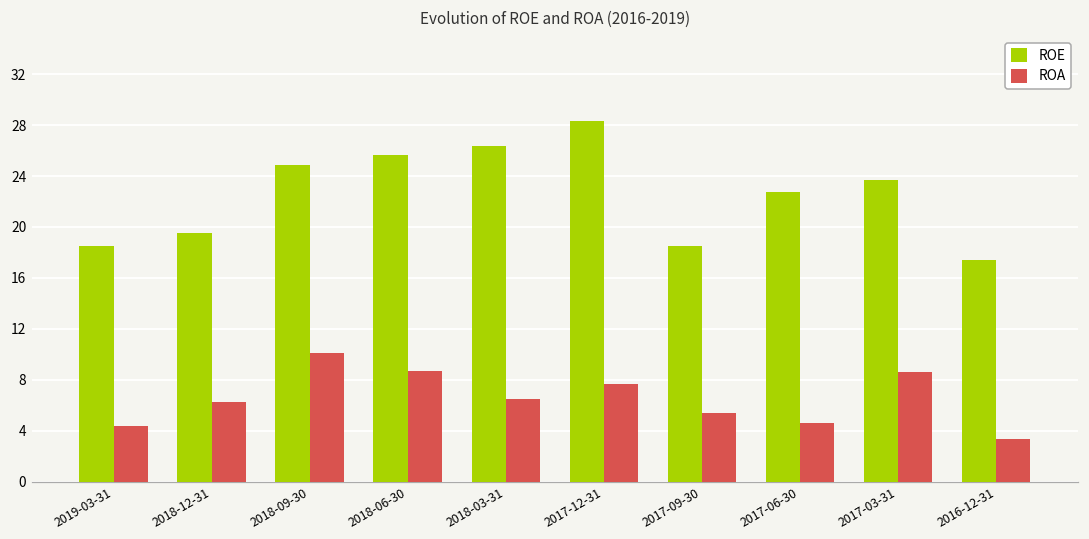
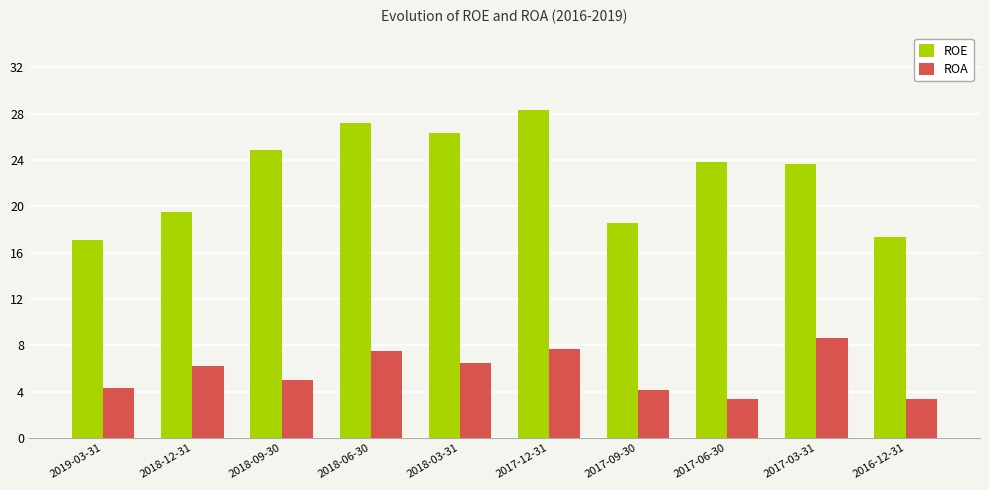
  {
    "ROE": {
-     "2019-03-31": 18.5,
+     "2019-03-31": 17.1,
      "2018-12-31": 19.5,
      "2018-09-30": 24.9,
-     "2018-06-30": 25.6,
+     "2018-06-30": 27.2,
      "2018-03-31": 26.3,
      "2017-12-31": 28.3,
      "2017-09-30": 18.5,
-     "2017-06-30": 22.7,
+     "2017-06-30": 23.9,
      "2017-03-31": 23.7,
      "2016-12-31": 17.4
    },
    "ROA": {
      "2019-03-31": 4.3,
      "2018-12-31": 6.2,
-     "2018-09-30": 10.1,
-     "2018-06-30": 8.7,
+     "2018-09-30": 5.0,
+     "2018-06-30": 7.5,
      "2018-03-31": 6.5,
      "2017-12-31": 7.7,
-     "2017-09-30": 5.4,
-     "2017-06-30": 4.6,
+     "2017-09-30": 4.2,
+     "2017-06-30": 3.4,
      "2017-03-31": 8.6,
      "2016-12-31": 3.3
    }
  }
